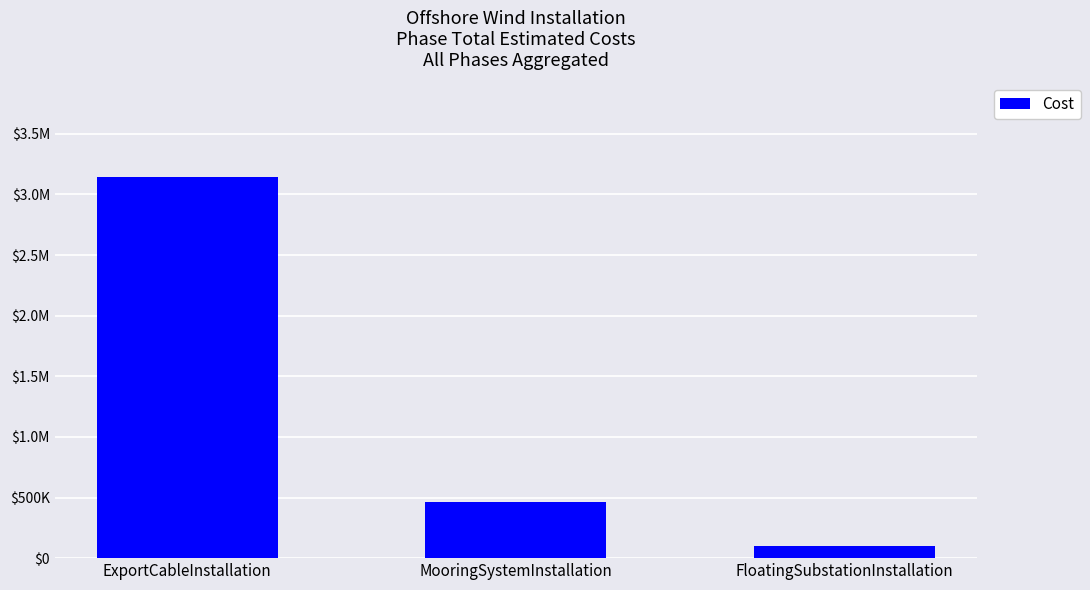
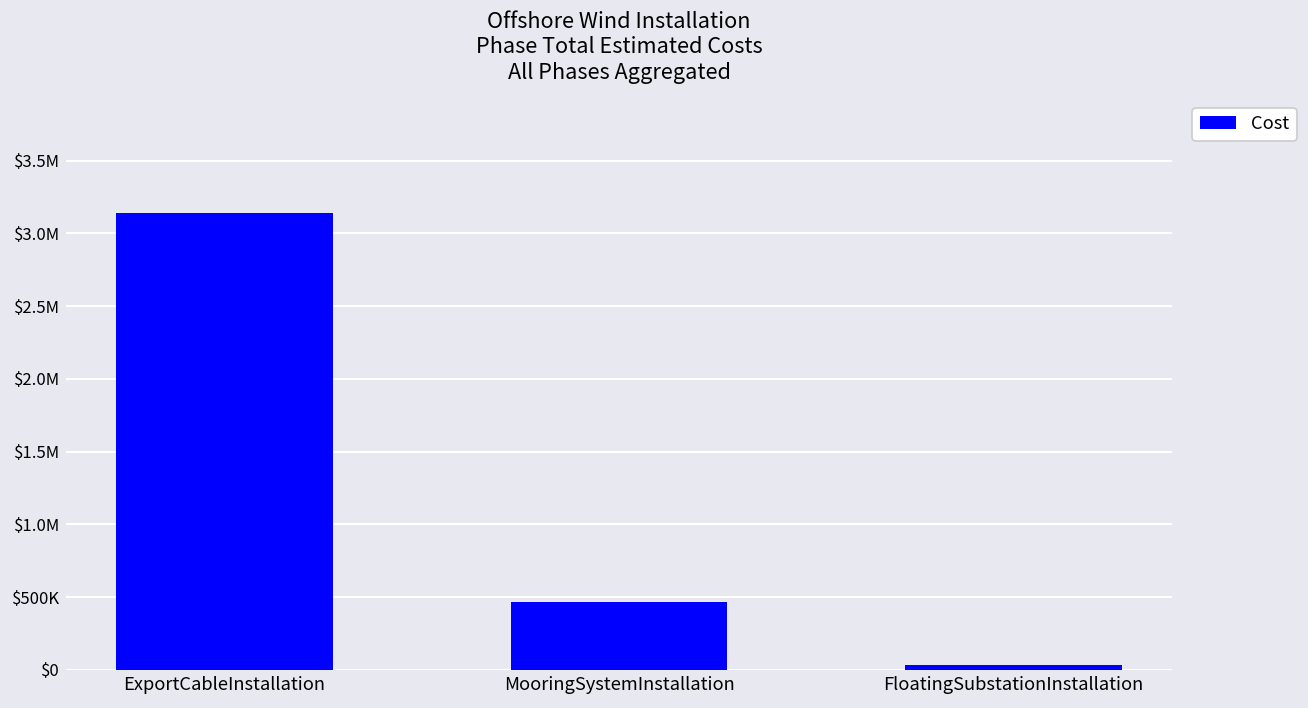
  {
    "ExportCableInstallation": "$3140000",
    "MooringSystemInstallation": "$460000",
-   "FloatingSubstationInstallation": "$100000"
+   "FloatingSubstationInstallation": "$30000"
  }
